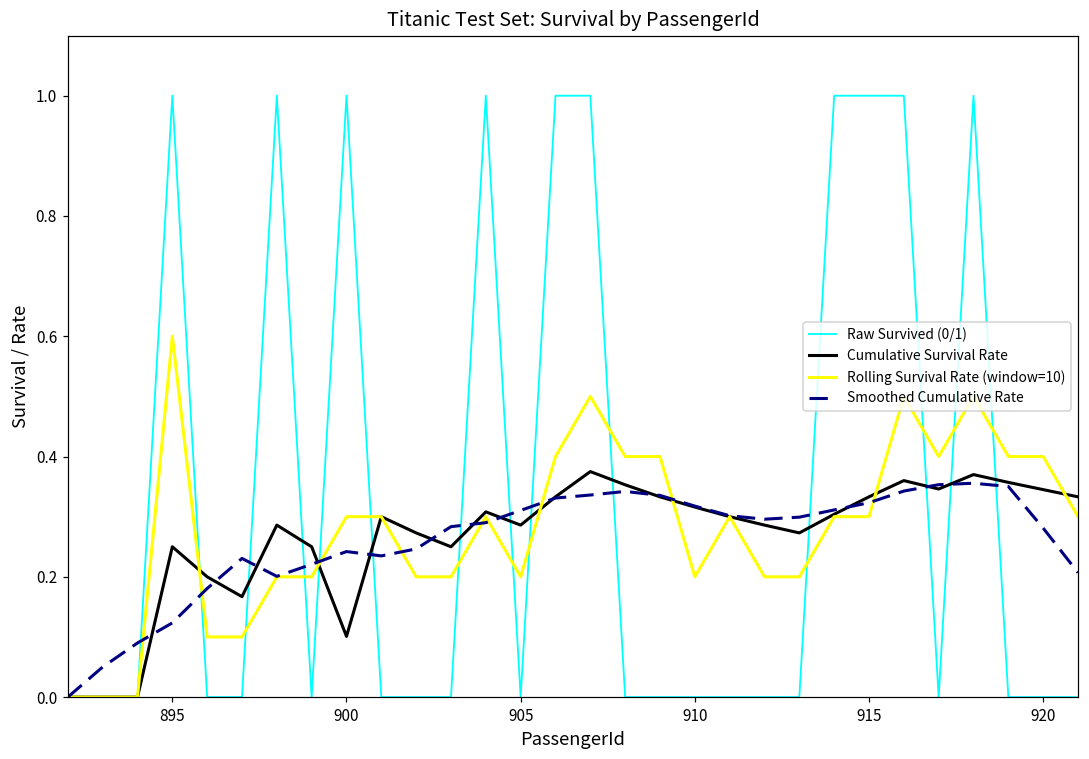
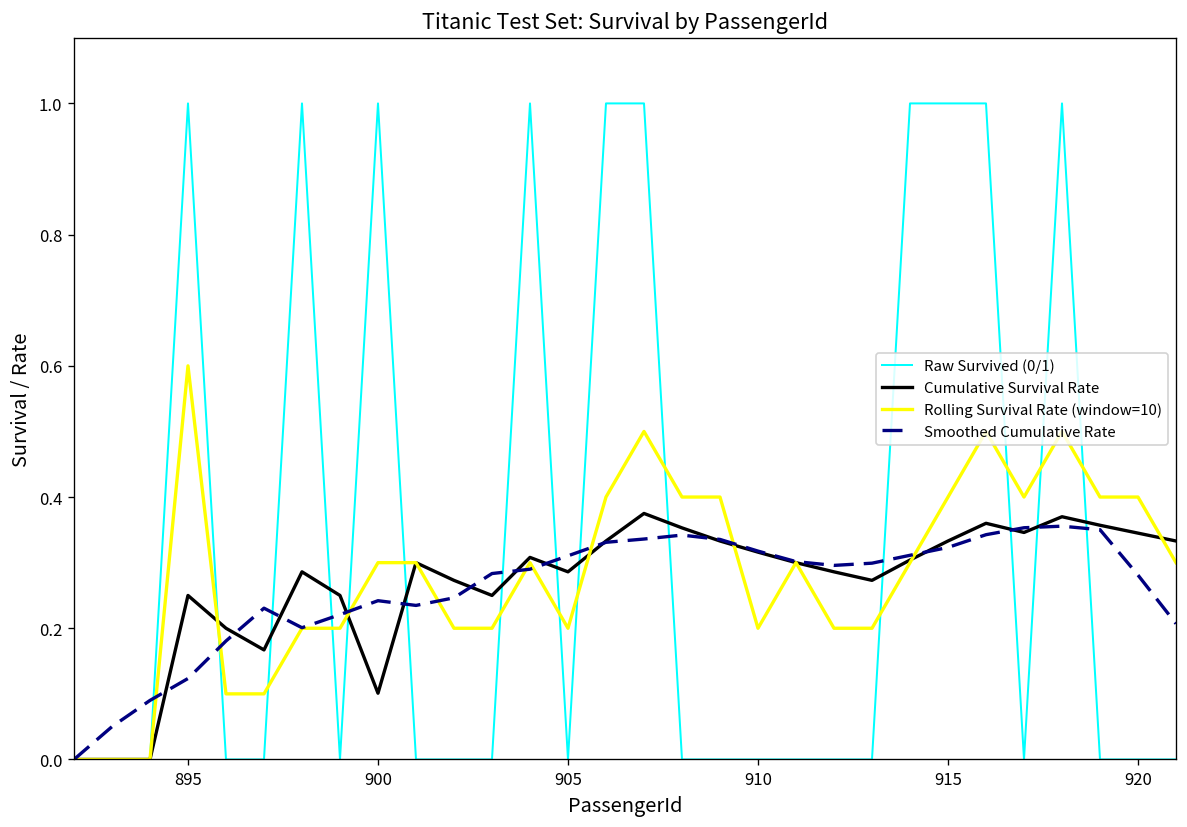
  {
    "Raw Survived (0/1)": {
      "895": 1.0,
      "900": 1.0,
      "905": 0.0,
      "910": 0.0,
      "915": 1.0,
      "920": 0.0
    },
    "Cumulative Survival Rate": {
      "895": 0.25,
      "900": 0.1,
      "905": 0.29,
      "915": 0.33,
      "920": 0.35
    },
    "Rolling Survival Rate (window=10)": {
      "895": 0.6,
      "900": 0.3,
      "905": 0.2,
      "910": 0.2,
-     "915": 0.3,
+     "915": 0.4,
      "920": 0.4
    },
    "Smoothed Cumulative Rate": {
      "895": 0.12,
      "900": 0.24,
      "905": 0.31,
      "915": 0.32,
      "920": 0.28
    }
  }
